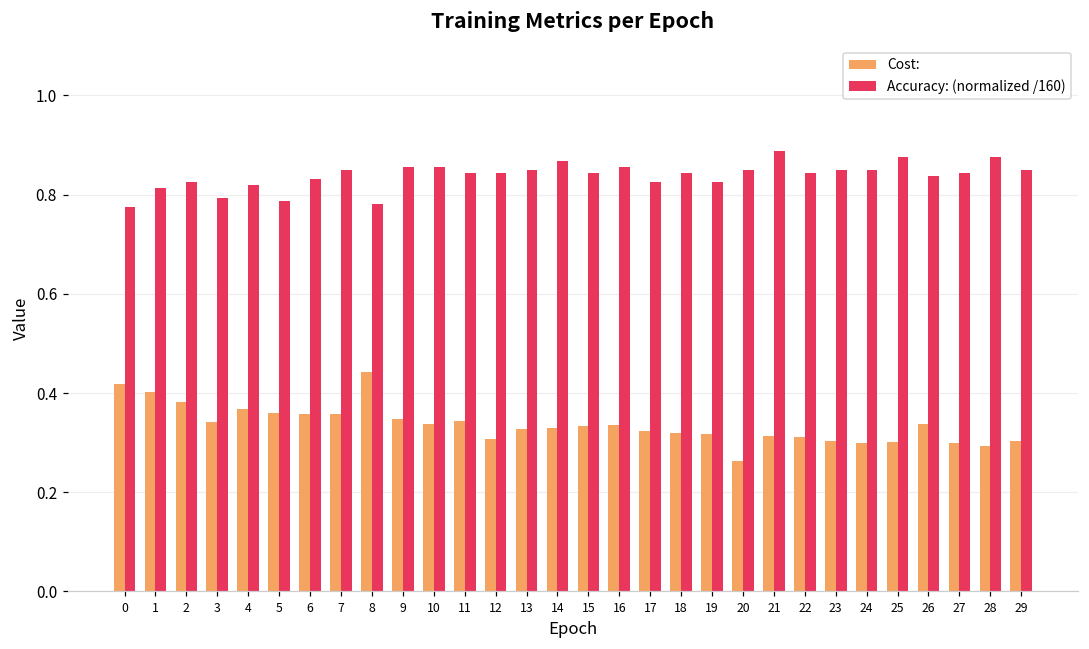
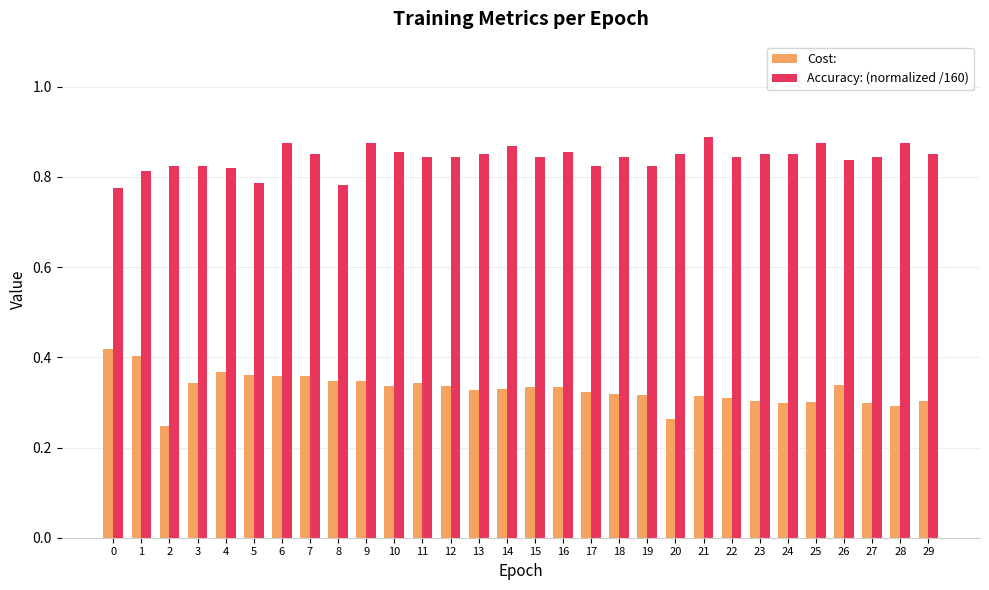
  {
    "Cost:": {
      "0": 0.42,
      "1": 0.40,
-     "2": 0.38,
+     "2": 0.25,
      "3": 0.34,
      "4": 0.37,
      "5": 0.36,
      "6": 0.36,
      "7": 0.36,
-     "8": 0.44,
+     "8": 0.35,
      "9": 0.35,
      "10": 0.34,
      "11": 0.34,
-     "12": 0.31,
+     "12": 0.34,
      "13": 0.33,
      "14": 0.33,
      "15": 0.33,
      "16": 0.33,
      "17": 0.32,
      "18": 0.32,
      "19": 0.32,
      "20": 0.26,
      "21": 0.31,
      "22": 0.31,
      "23": 0.30,
      "24": 0.30,
      "25": 0.30,
      "26": 0.34,
      "27": 0.30,
      "28": 0.29,
      "29": 0.30
    },
    "Accuracy: (normalized /160)": {
      "0": 0.78,
      "1": 0.81,
      "2": 0.83,
-     "3": 0.79,
+     "3": 0.83,
      "4": 0.82,
      "5": 0.79,
-     "6": 0.83,
+     "6": 0.88,
      "7": 0.85,
      "8": 0.78,
-     "9": 0.86,
+     "9": 0.88,
      "10": 0.86,
      "11": 0.84,
      "12": 0.84,
      "13": 0.85,
      "14": 0.87,
      "15": 0.84,
      "16": 0.86,
      "17": 0.83,
      "18": 0.84,
      "19": 0.83,
      "20": 0.85,
      "21": 0.89,
      "22": 0.84,
      "23": 0.85,
      "24": 0.85,
      "25": 0.88,
      "26": 0.84,
      "27": 0.84,
      "28": 0.88,
      "29": 0.85
    }
  }
